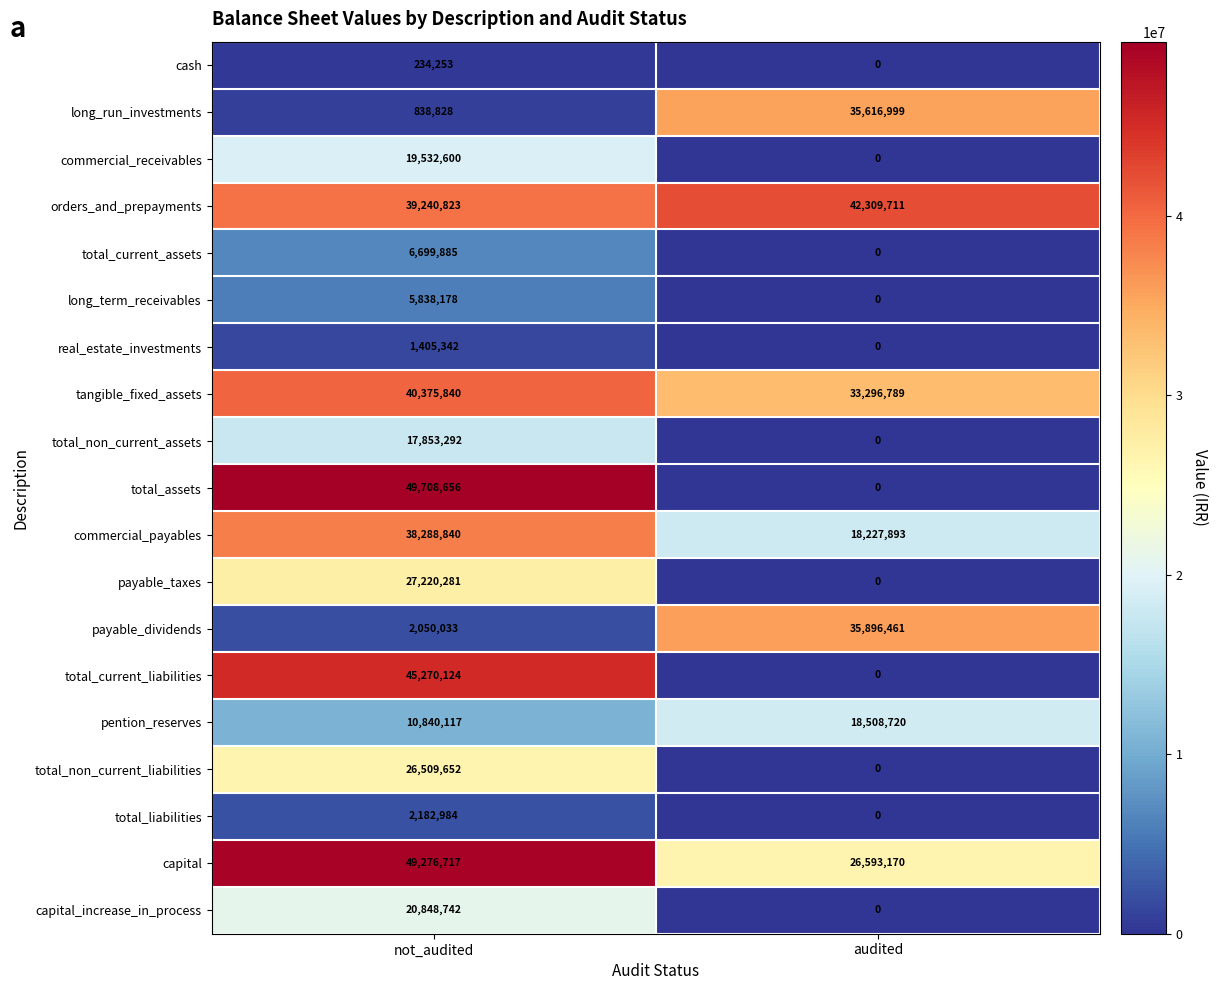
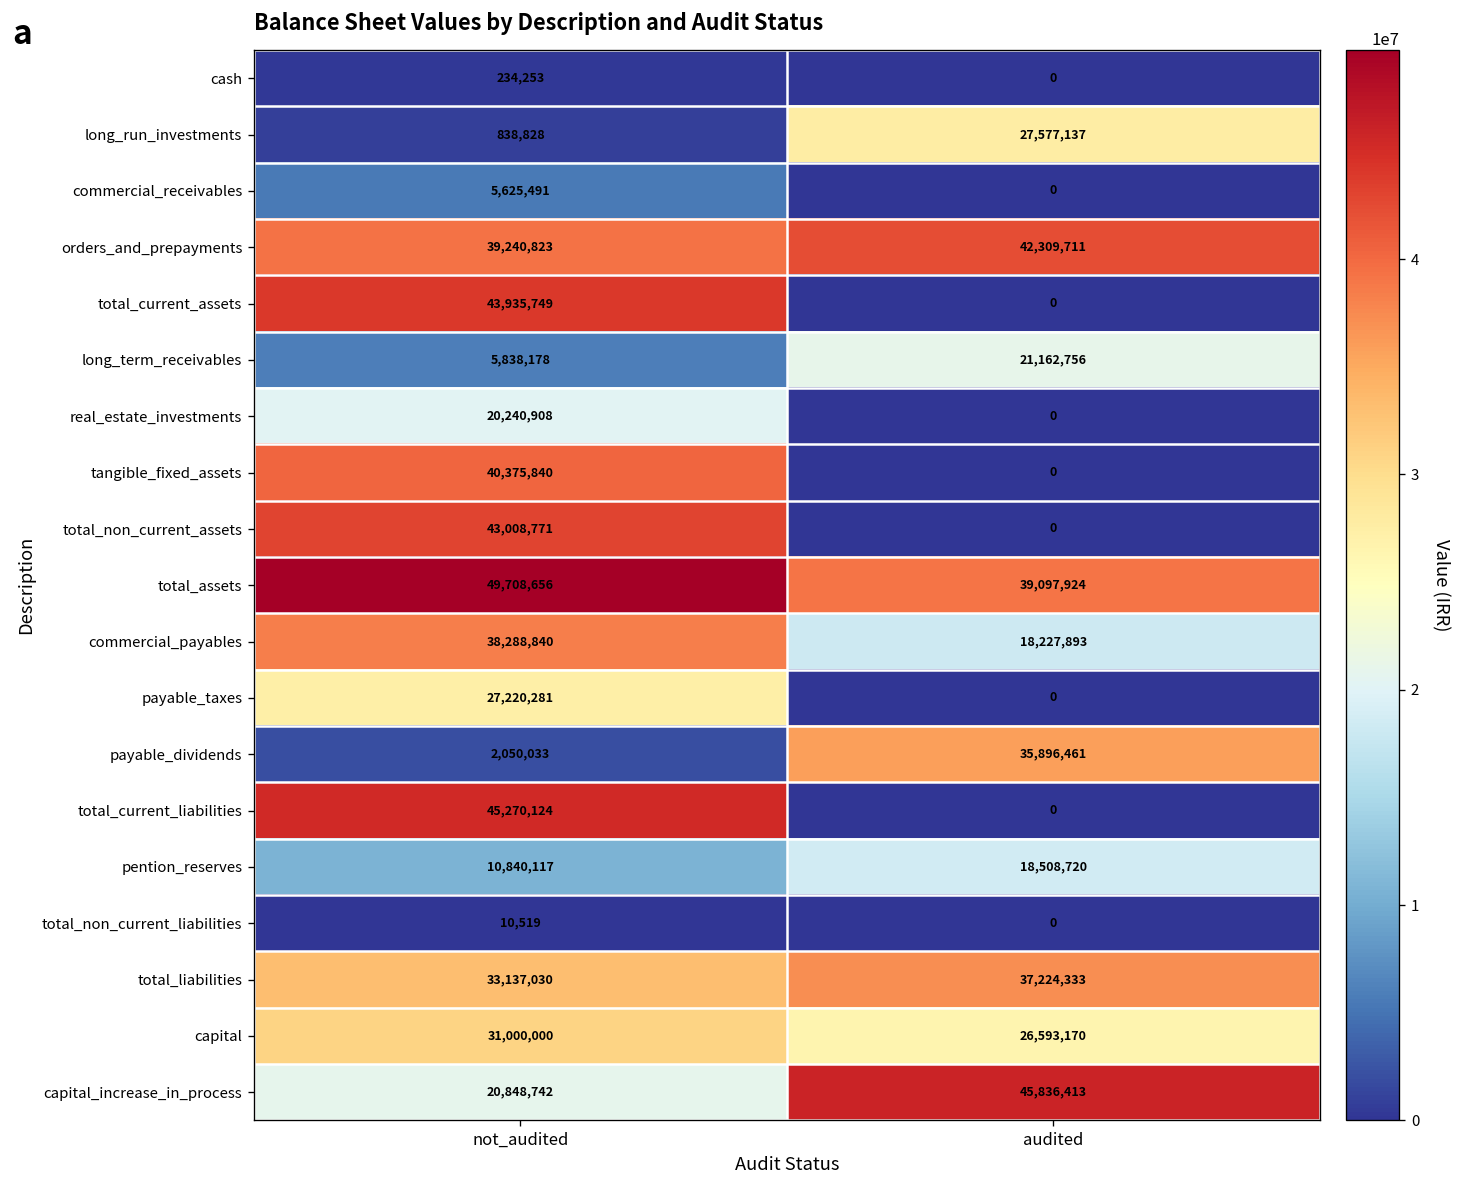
  {
    "cash": {
      "not_audited": "234,253",
      "audited": "0"
    },
    "long_run_investments": {
      "not_audited": "838,828",
-     "audited": "35,616,999"
+     "audited": "27,577,137"
    },
    "commercial_receivables": {
-     "not_audited": "19,532,600",
+     "not_audited": "5,625,491",
      "audited": "0"
    },
    "orders_and_prepayments": {
      "not_audited": "39,240,823",
      "audited": "42,309,711"
    },
    "total_current_assets": {
-     "not_audited": "6,699,885",
+     "not_audited": "43,935,749",
      "audited": "0"
    },
    "long_term_receivables": {
      "not_audited": "5,838,178",
-     "audited": "0"
+     "audited": "21,162,756"
    },
    "real_estate_investments": {
-     "not_audited": "1,405,342",
+     "not_audited": "20,240,908",
      "audited": "0"
    },
    "tangible_fixed_assets": {
      "not_audited": "40,375,840",
-     "audited": "33,296,789"
+     "audited": "0"
    },
    "total_non_current_assets": {
-     "not_audited": "17,853,292",
+     "not_audited": "43,008,771",
      "audited": "0"
    },
    "total_assets": {
      "not_audited": "49,708,656",
-     "audited": "0"
+     "audited": "39,097,924"
    },
    "commercial_payables": {
      "not_audited": "38,288,840",
      "audited": "18,227,893"
    },
    "payable_taxes": {
      "not_audited": "27,220,281",
      "audited": "0"
    },
    "payable_dividends": {
      "not_audited": "2,050,033",
      "audited": "35,896,461"
    },
    "total_current_liabilities": {
      "not_audited": "45,270,124",
      "audited": "0"
    },
    "pention_reserves": {
      "not_audited": "10,840,117",
      "audited": "18,508,720"
    },
    "total_non_current_liabilities": {
-     "not_audited": "26,509,652",
+     "not_audited": "10,519",
      "audited": "0"
    },
    "total_liabilities": {
-     "not_audited": "2,182,984",
-     "audited": "0"
+     "not_audited": "33,137,030",
+     "audited": "37,224,333"
    },
    "capital": {
-     "not_audited": "49,276,717",
+     "not_audited": "31,000,000",
      "audited": "26,593,170"
    },
    "capital_increase_in_process": {
      "not_audited": "20,848,742",
-     "audited": "0"
+     "audited": "45,836,413"
    }
  }
